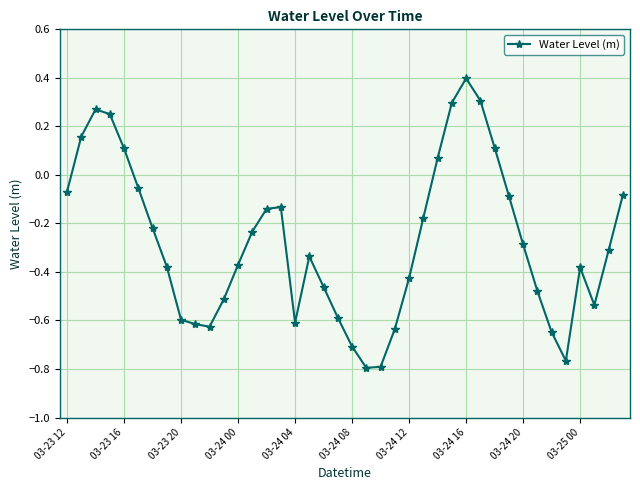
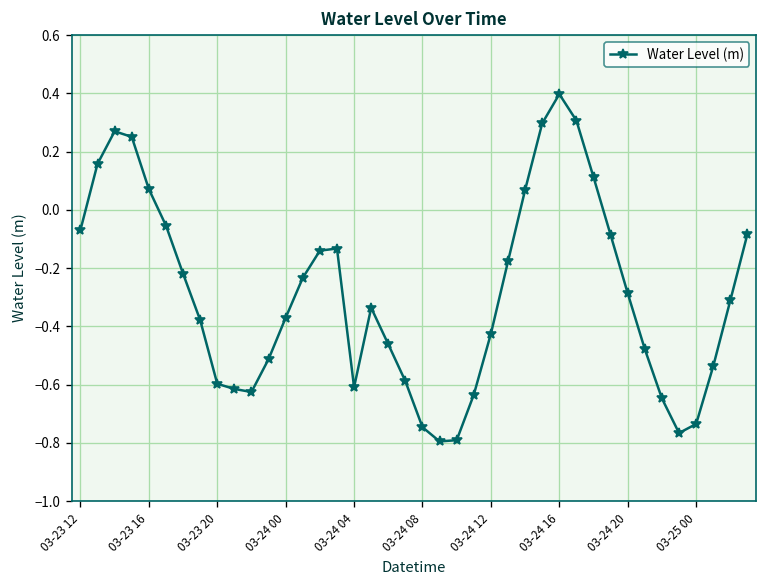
  {
    "03-23 12": -0.07,
-   "03-23 16": 0.11,
+   "03-23 16": 0.07,
    "03-23 20": -0.60,
    "03-24 00": -0.37,
    "03-24 04": -0.61,
-   "03-24 08": -0.71,
+   "03-24 08": -0.75,
    "03-24 12": -0.43,
    "03-24 16": 0.40,
    "03-24 20": -0.29,
-   "03-25 00": -0.38
+   "03-25 00": -0.74
  }
